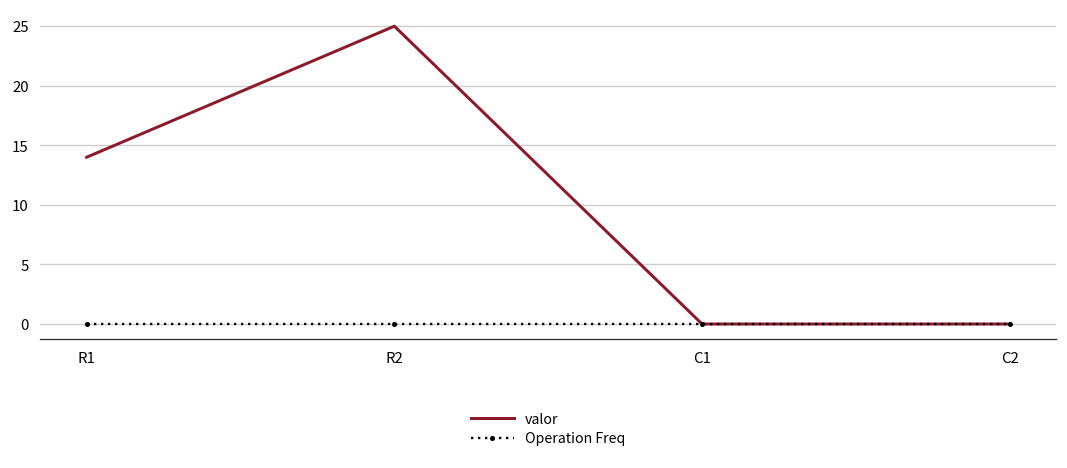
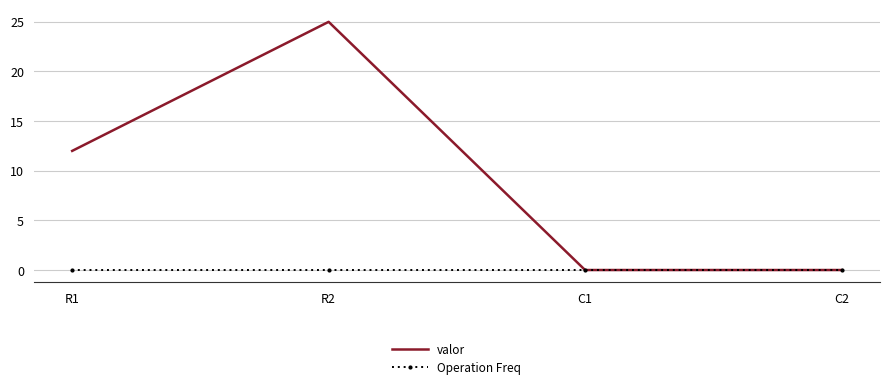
  {
    "valor": {
-     "R1": 14,
+     "R1": 12,
      "R2": 25
    },
    "Operation Freq": {
      "R1": 0,
      "R2": 0
    }
  }
